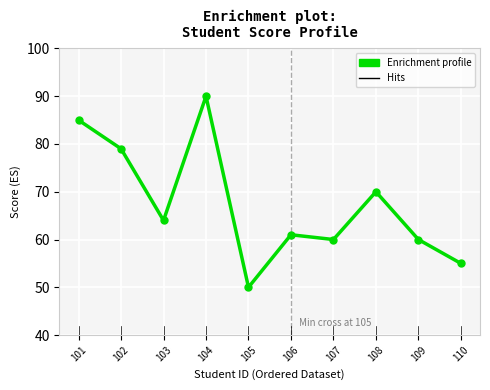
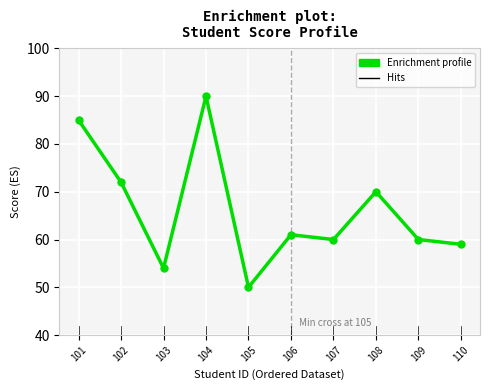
  {
    "101": 85,
-   "102": 79,
-   "103": 64,
+   "102": 72,
+   "103": 54,
    "104": 90,
    "105": 50,
    "106": 61,
    "107": 60,
    "108": 70,
    "109": 60,
-   "110": 55
+   "110": 59
  }
